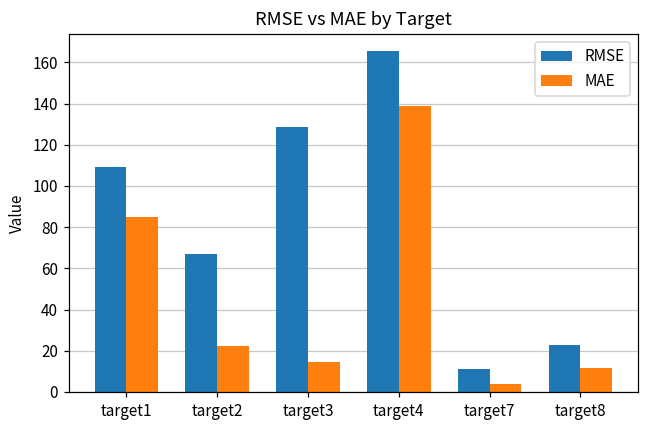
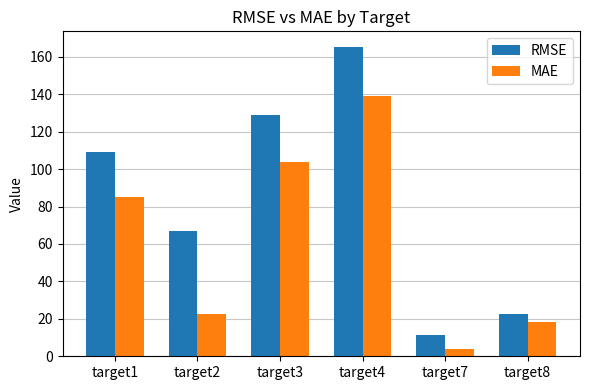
  {
    "RMSE": {
      "target1": 109,
      "target2": 67,
      "target3": 129,
      "target4": 165,
      "target7": 11,
      "target8": 23
    },
    "MAE": {
      "target1": 85,
      "target2": 22,
-     "target3": 14,
+     "target3": 104,
      "target4": 139,
      "target7": 4,
-     "target8": 12
+     "target8": 18
    }
  }
